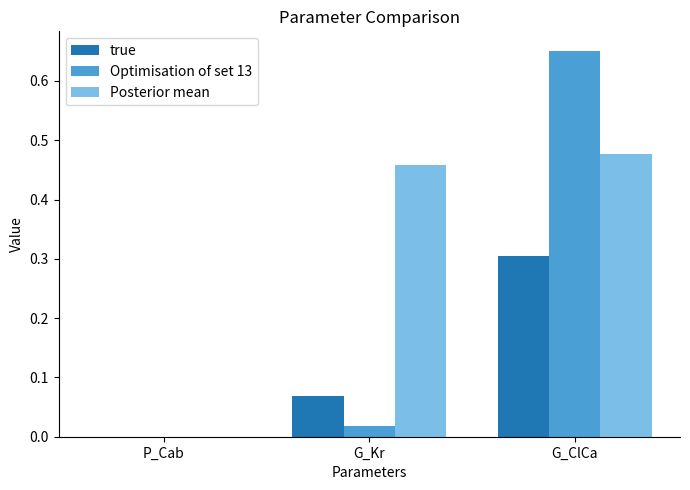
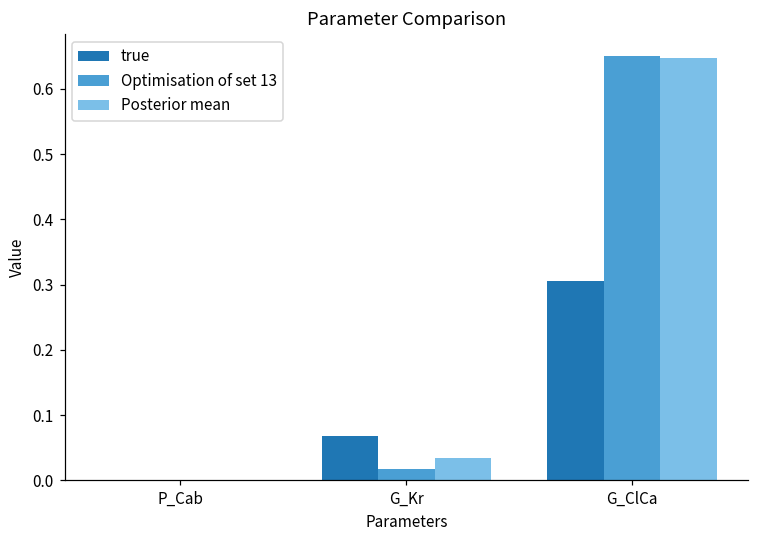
  {
    "true": {
      "G_Kr": 0.07,
      "G_ClCa": 0.31
    },
    "Optimisation of set 13": {
      "G_Kr": 0.02,
      "G_ClCa": 0.65
    },
    "Posterior mean": {
-     "G_Kr": 0.46,
-     "G_ClCa": 0.48
+     "G_Kr": 0.03,
+     "G_ClCa": 0.65
    }
  }
